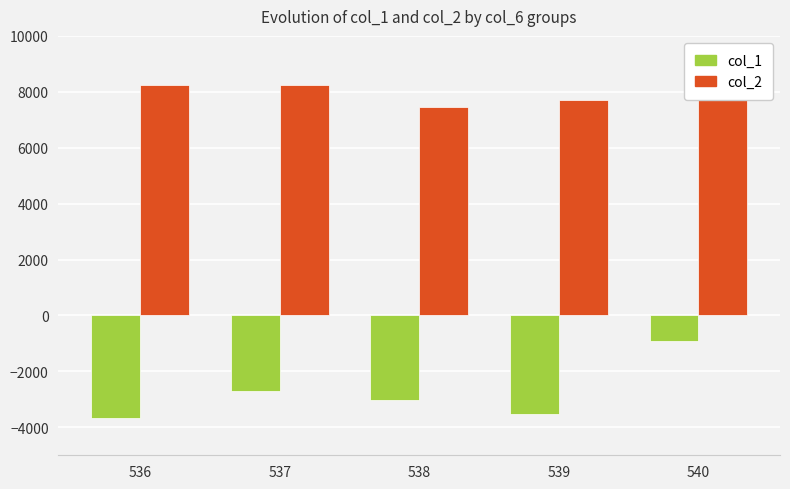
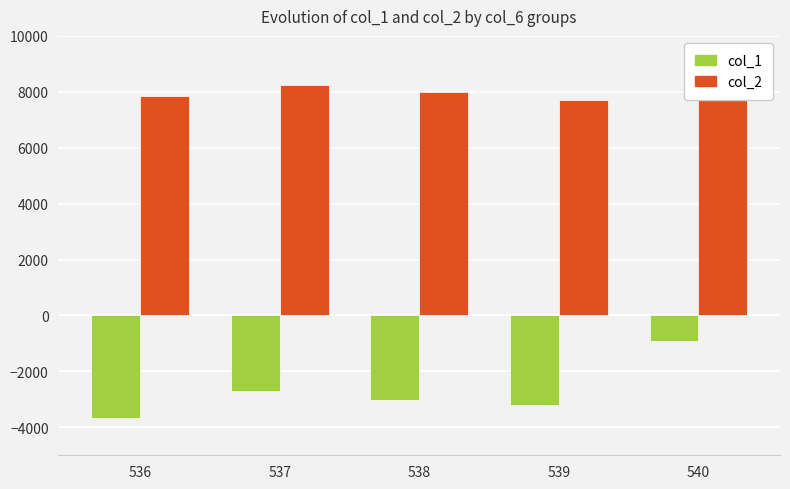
  {
    "col_1": {
      "536": -3700,
      "537": -2700,
      "538": -3000,
-     "539": -3500,
+     "539": -3200,
      "540": -900
    },
    "col_2": {
-     "536": 8200,
+     "536": 7900,
      "537": 8200,
-     "538": 7500,
+     "538": 8000,
      "539": 7700
    }
  }
